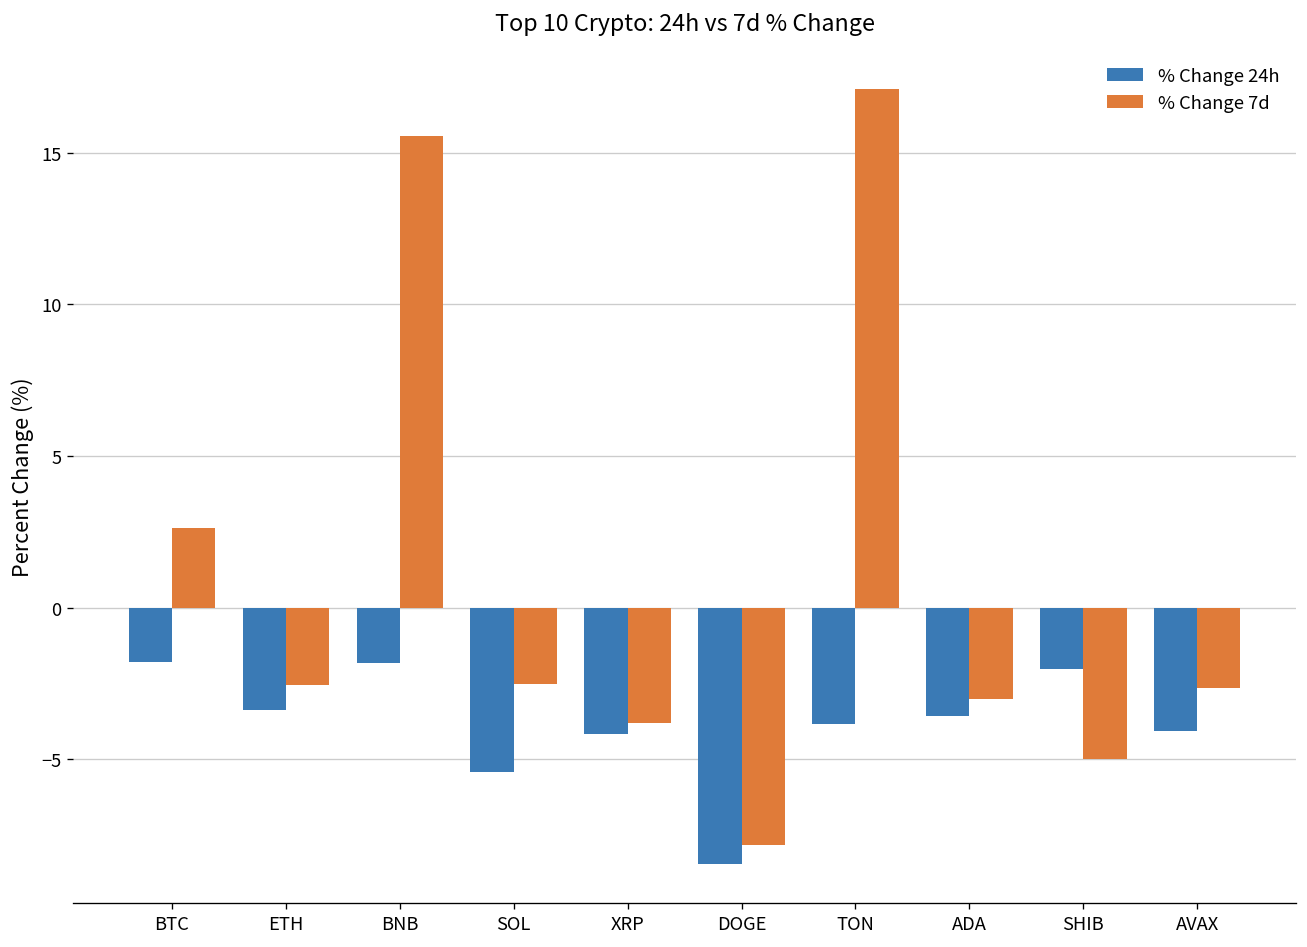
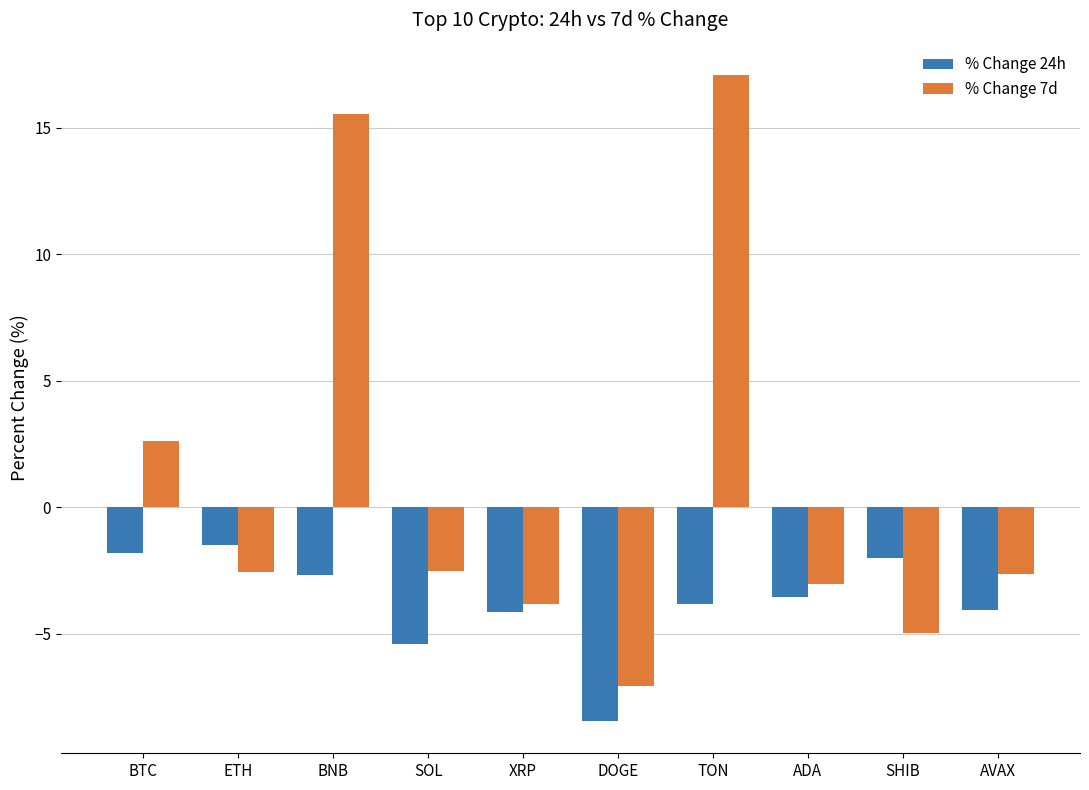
  {
    "% Change 24h": {
      "BTC": -1.8,
-     "ETH": -3.4,
-     "BNB": -1.8,
+     "ETH": -1.5,
+     "BNB": -2.7,
      "SOL": -5.4,
      "XRP": -4.1,
      "DOGE": -8.4,
      "TON": -3.8,
      "ADA": -3.6,
      "SHIB": -2.0,
      "AVAX": -4.1
    },
    "% Change 7d": {
      "BTC": 2.6,
      "ETH": -2.5,
      "BNB": 15.5,
      "SOL": -2.5,
      "XRP": -3.8,
-     "DOGE": -7.8,
+     "DOGE": -7.1,
      "TON": 17.1,
      "ADA": -3.0,
      "SHIB": -5.0,
      "AVAX": -2.7
    }
  }
